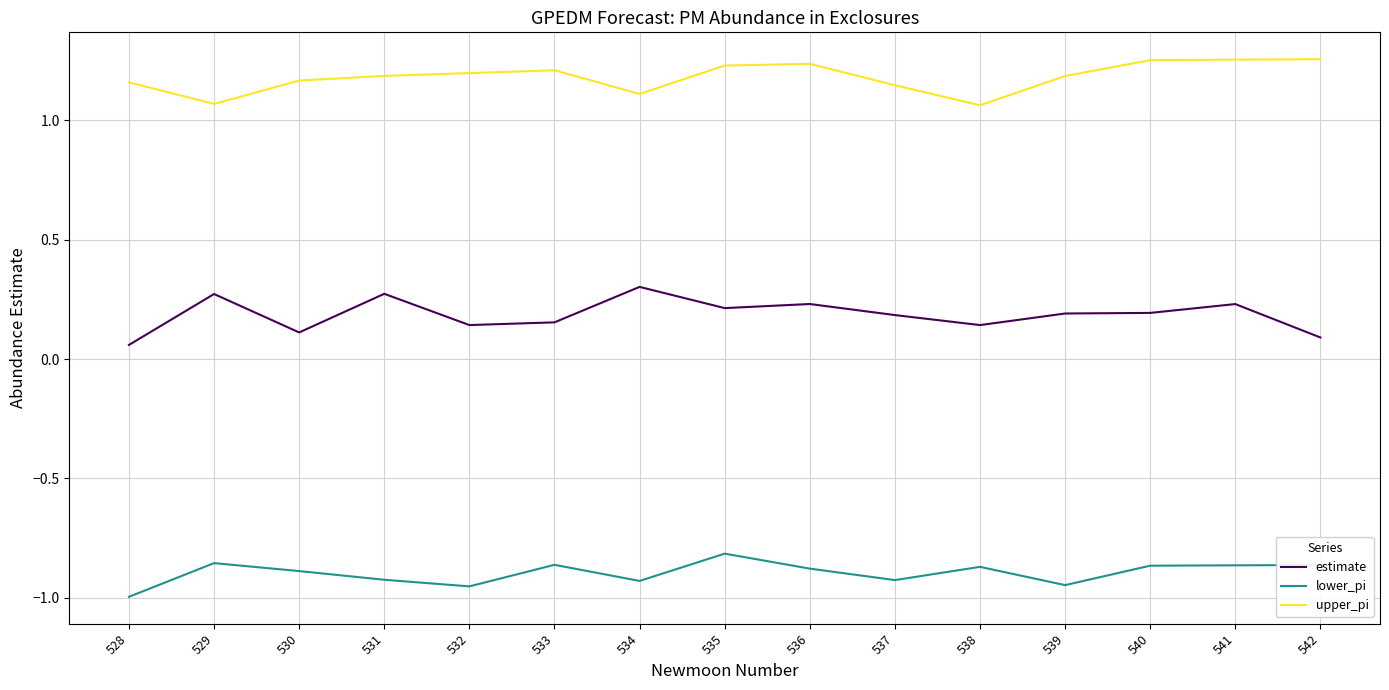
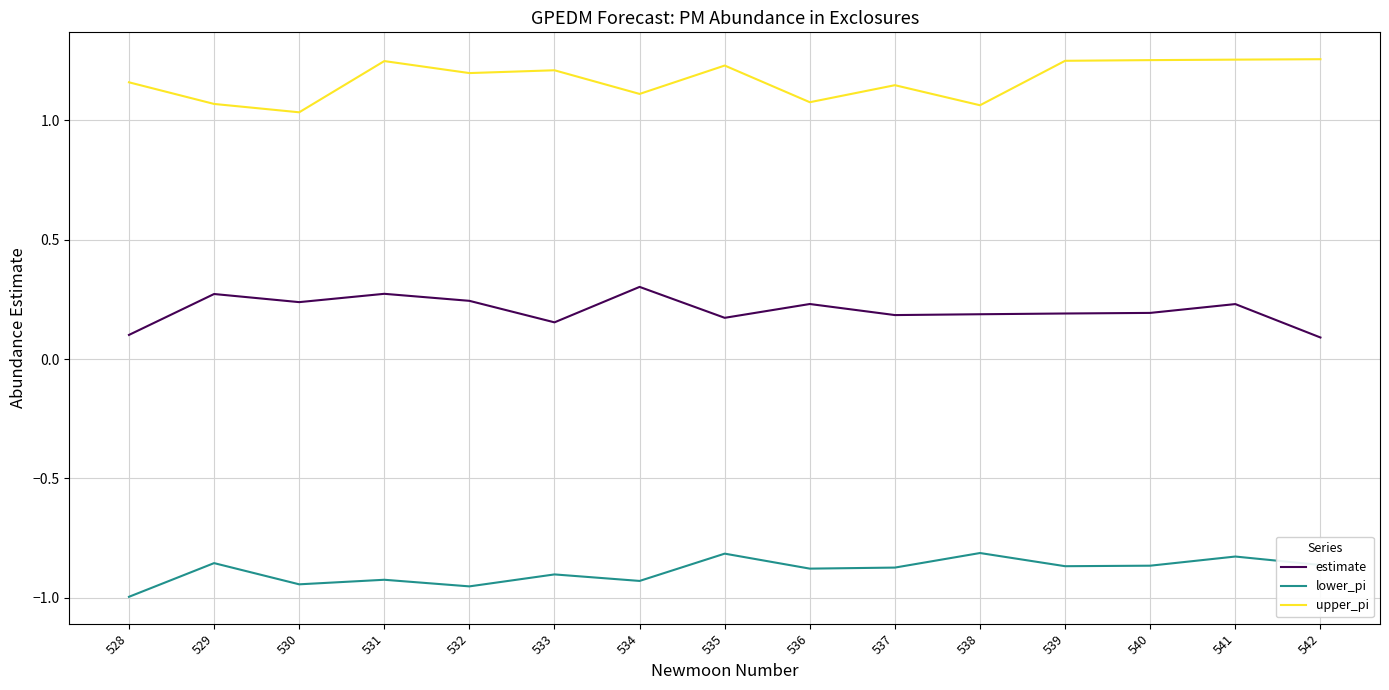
  {
    "estimate": {
-     "528": 0.06,
+     "528": 0.10,
      "529": 0.27,
-     "530": 0.11,
+     "530": 0.24,
      "531": 0.27,
-     "532": 0.14,
+     "532": 0.24,
      "533": 0.15,
      "534": 0.30,
-     "535": 0.21,
+     "535": 0.17,
      "536": 0.23,
      "537": 0.18,
-     "538": 0.14,
+     "538": 0.19,
      "539": 0.19,
      "540": 0.19,
      "541": 0.23,
      "542": 0.09
    },
    "lower_pi": {
      "528": -1.00,
      "529": -0.85,
-     "530": -0.89,
+     "530": -0.94,
      "531": -0.92,
      "532": -0.95,
-     "533": -0.86,
+     "533": -0.90,
      "534": -0.93,
      "535": -0.82,
      "536": -0.88,
-     "537": -0.93,
-     "538": -0.87,
-     "539": -0.95,
+     "537": -0.87,
+     "538": -0.81,
+     "539": -0.87,
      "540": -0.87,
-     "541": -0.86
+     "541": -0.83
    },
    "upper_pi": {
      "528": 1.16,
      "529": 1.07,
-     "530": 1.17,
-     "531": 1.19,
+     "530": 1.03,
+     "531": 1.25,
      "532": 1.20,
      "533": 1.21,
      "534": 1.11,
      "535": 1.23,
-     "536": 1.24,
+     "536": 1.08,
      "537": 1.15,
      "538": 1.06,
-     "539": 1.19,
+     "539": 1.25,
      "540": 1.25,
      "541": 1.25,
      "542": 1.26
    }
  }
